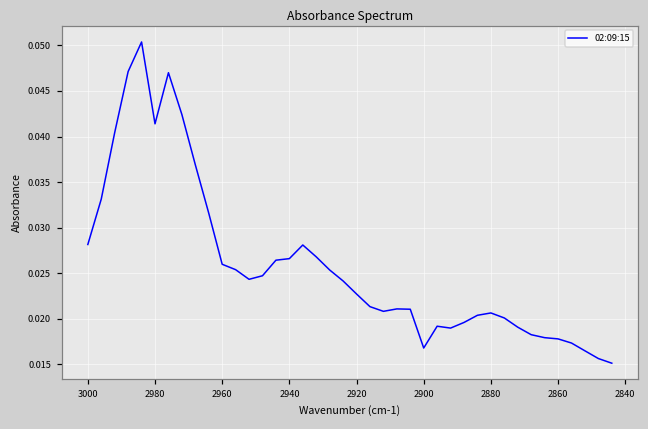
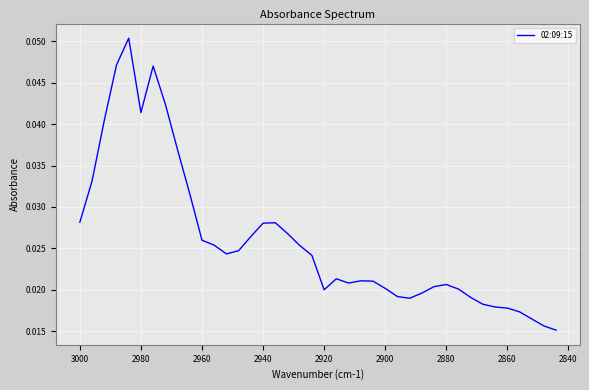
  {
    "3000": 0.028,
    "2980": 0.041,
    "2960": 0.026,
-   "2940": 0.027,
-   "2920": 0.023,
-   "2900": 0.017,
+   "2940": 0.028,
+   "2920": 0.020,
+   "2900": 0.020,
    "2880": 0.021,
    "2860": 0.018
  }
